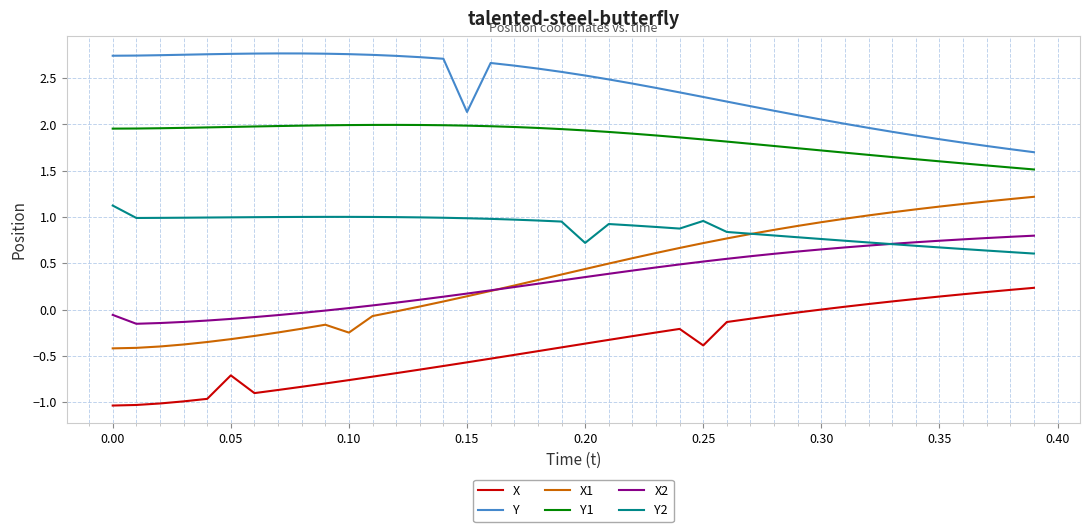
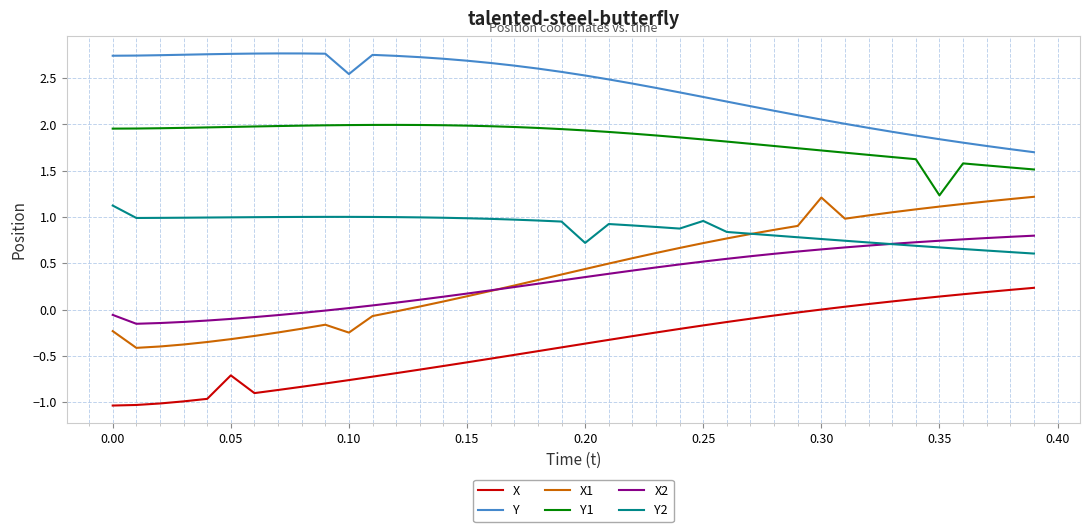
  {
    "X": {
      "0.00": -1.0,
      "0.05": -0.7,
      "0.10": -0.8,
      "0.15": -0.6,
      "0.20": -0.4,
-     "0.25": -0.4,
+     "0.25": -0.2,
      "0.30": 0.0,
      "0.35": 0.1
    },
    "Y": {
      "0.00": 2.7,
      "0.05": 2.8,
-     "0.10": 2.8,
-     "0.15": 2.1,
+     "0.10": 2.5,
+     "0.15": 2.7,
      "0.20": 2.5,
      "0.25": 2.3,
      "0.30": 2.1,
      "0.35": 1.8
    },
    "X1": {
-     "0.00": -0.4,
+     "0.00": -0.2,
      "0.05": -0.3,
      "0.10": -0.2,
      "0.15": 0.1,
      "0.20": 0.4,
      "0.25": 0.7,
-     "0.30": 0.9,
+     "0.30": 1.2,
      "0.35": 1.1
    },
    "Y1": {
      "0.00": 2.0,
      "0.05": 2.0,
      "0.10": 2.0,
      "0.15": 2.0,
      "0.20": 1.9,
      "0.25": 1.8,
      "0.30": 1.7,
-     "0.35": 1.6
+     "0.35": 1.2
    },
    "X2": {
      "0.00": -0.1,
      "0.05": -0.1,
      "0.10": 0.0,
      "0.15": 0.2,
      "0.20": 0.4,
      "0.25": 0.5,
      "0.30": 0.6,
      "0.35": 0.7
    },
    "Y2": {
      "0.00": 1.1,
      "0.05": 1.0,
      "0.10": 1.0,
      "0.15": 1.0,
      "0.20": 0.7,
      "0.25": 1.0,
      "0.30": 0.8,
      "0.35": 0.7
    }
  }
